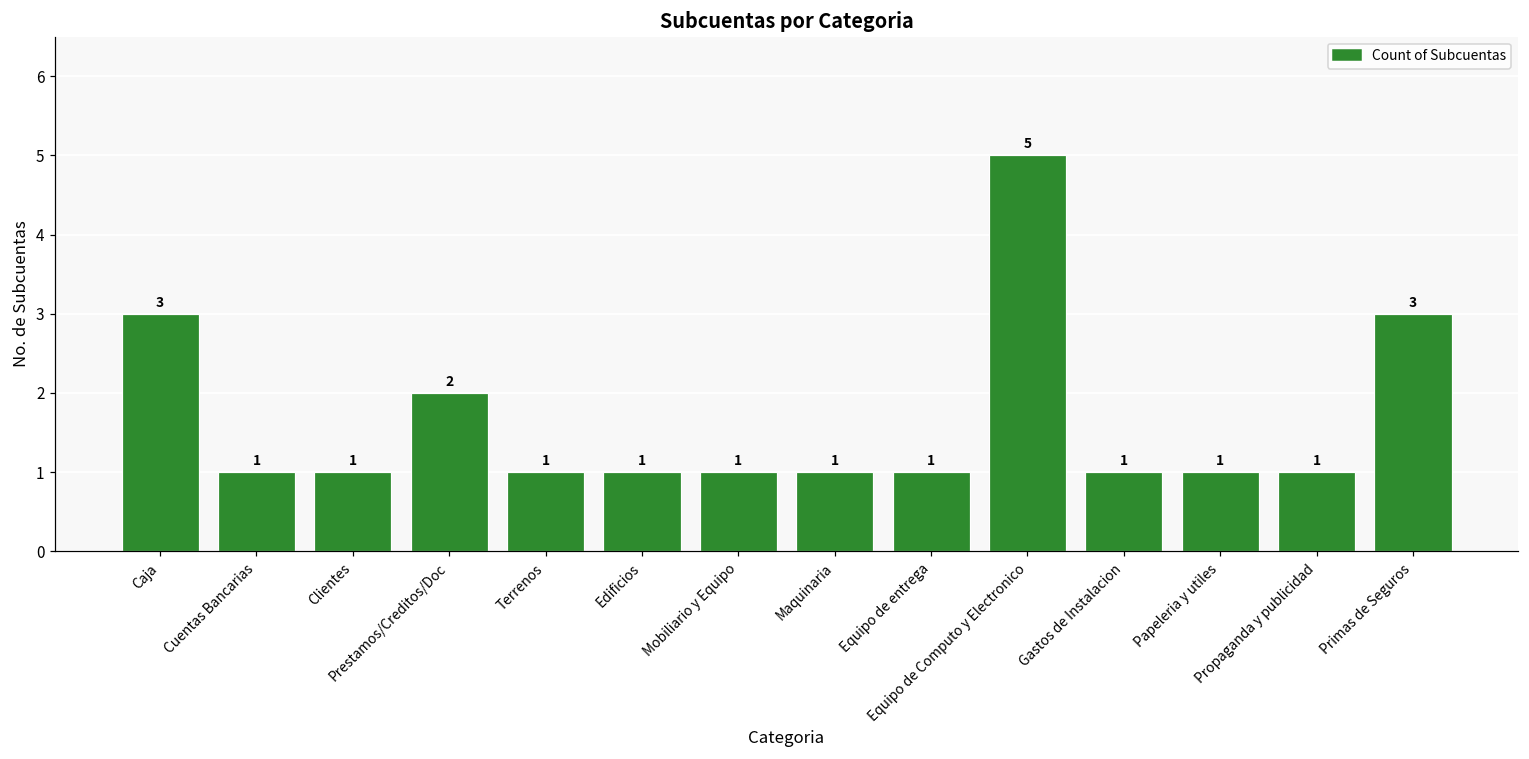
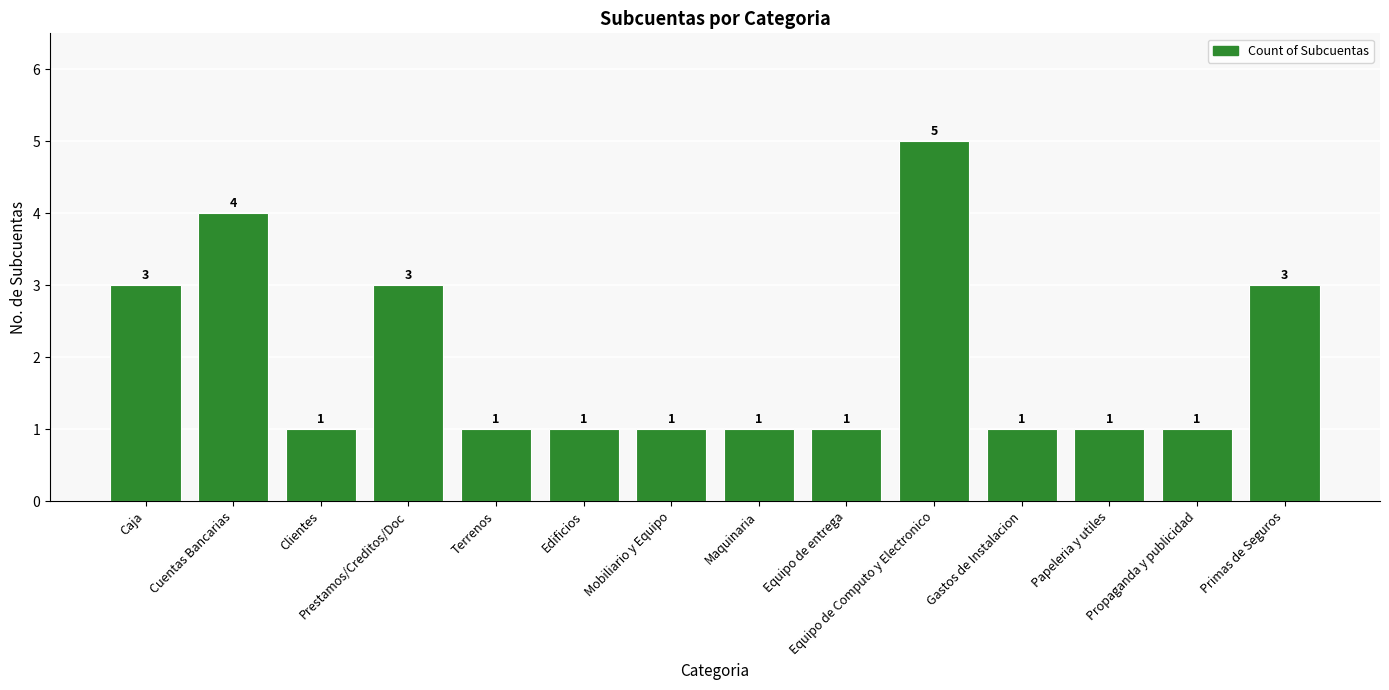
  {
    "Caja": 3,
-   "Cuentas Bancarias": 1,
+   "Cuentas Bancarias": 4,
    "Clientes": 1,
-   "Prestamos/Creditos/Doc": 2,
+   "Prestamos/Creditos/Doc": 3,
    "Terrenos": 1,
    "Edificios": 1,
    "Mobiliario y Equipo": 1,
    "Maquinaria": 1,
    "Equipo de entrega": 1,
    "Equipo de Computo y Electronico": 5,
    "Gastos de Instalacion": 1,
    "Papeleria y utiles": 1,
    "Propaganda y publicidad": 1,
    "Primas de Seguros": 3
  }
